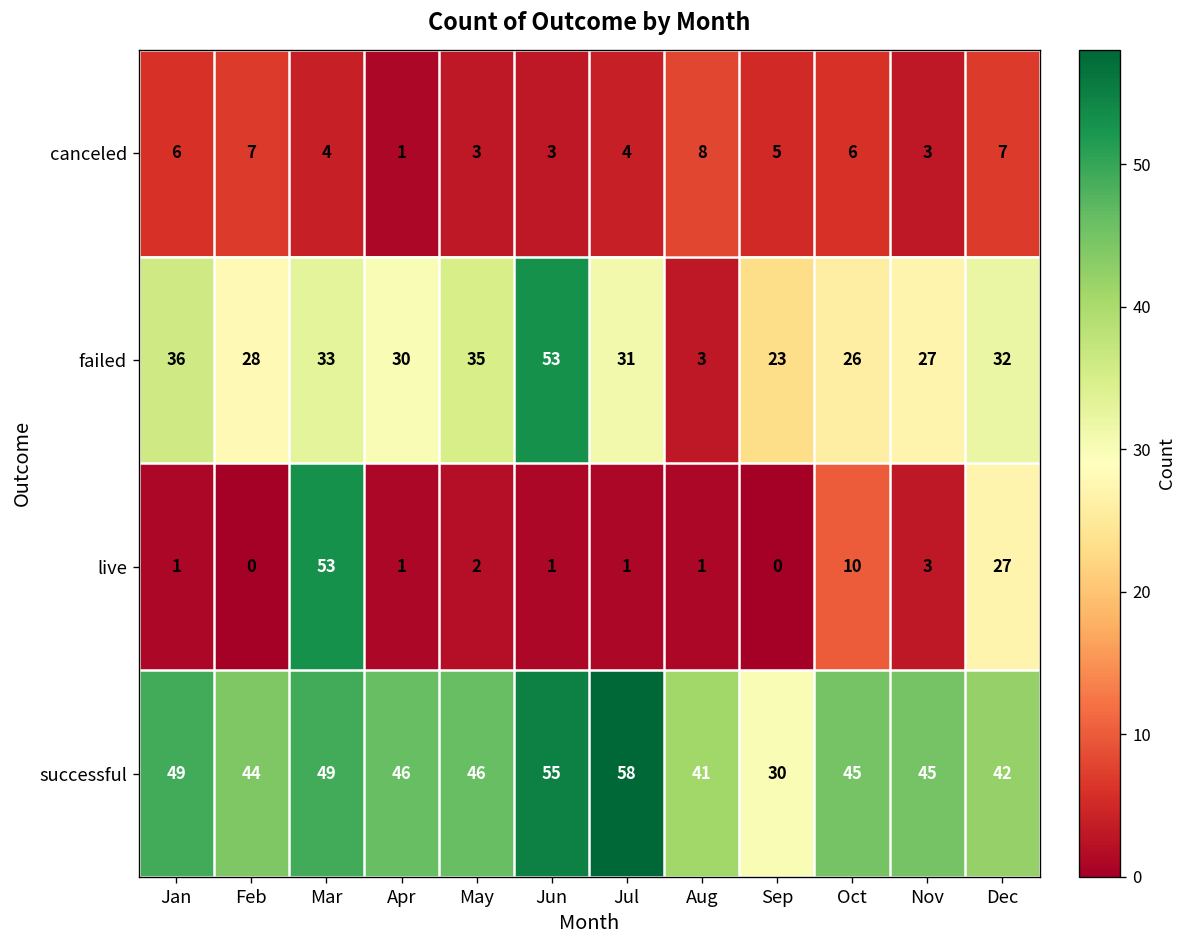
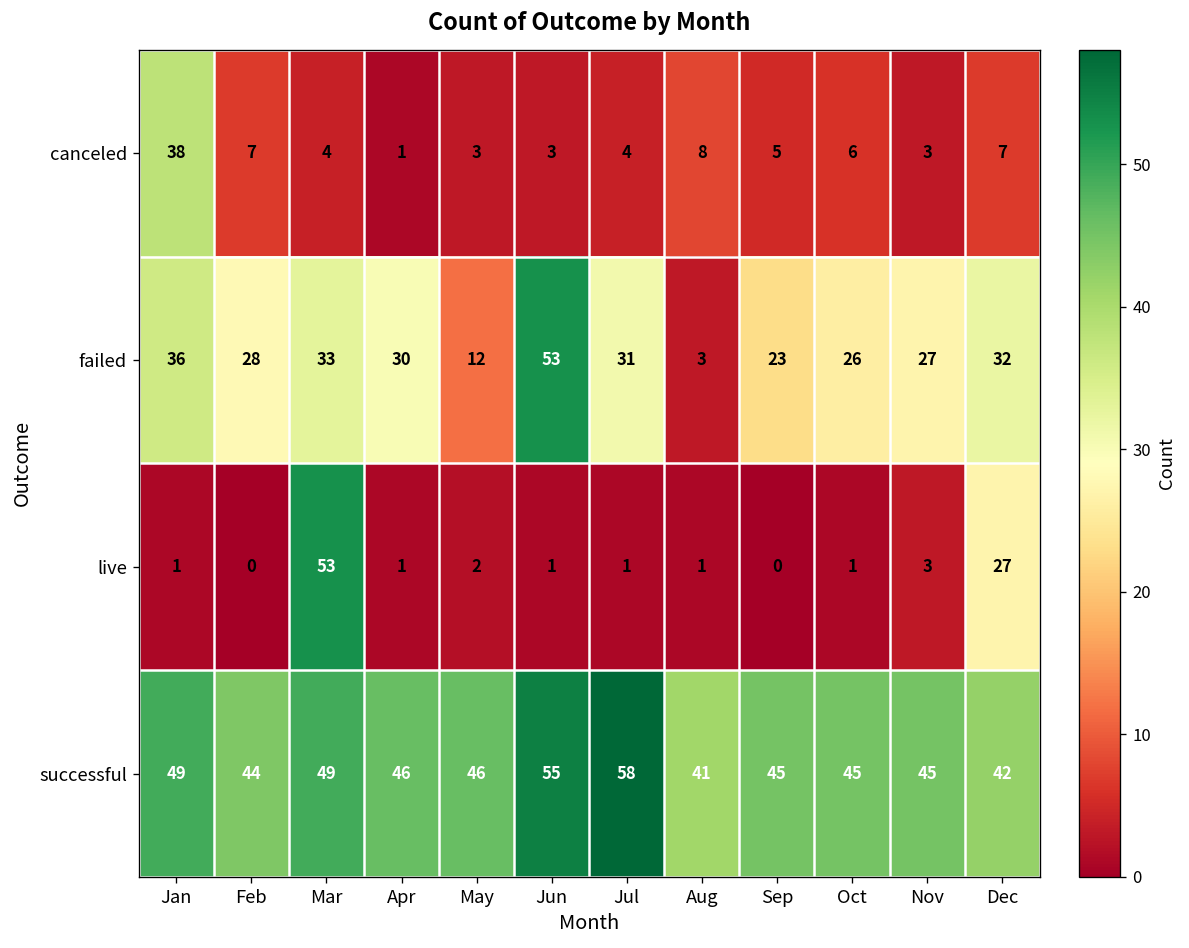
  {
    "canceled": {
-     "Jan": 6,
+     "Jan": 38,
      "Feb": 7,
      "Mar": 4,
      "Apr": 1,
      "May": 3,
      "Jun": 3,
      "Jul": 4,
      "Aug": 8,
      "Sep": 5,
      "Oct": 6,
      "Nov": 3,
      "Dec": 7
    },
    "failed": {
      "Jan": 36,
      "Feb": 28,
      "Mar": 33,
      "Apr": 30,
-     "May": 35,
+     "May": 12,
      "Jun": 53,
      "Jul": 31,
      "Aug": 3,
      "Sep": 23,
      "Oct": 26,
      "Nov": 27,
      "Dec": 32
    },
    "live": {
      "Jan": 1,
      "Feb": 0,
      "Mar": 53,
      "Apr": 1,
      "May": 2,
      "Jun": 1,
      "Jul": 1,
      "Aug": 1,
      "Sep": 0,
-     "Oct": 10,
+     "Oct": 1,
      "Nov": 3,
      "Dec": 27
    },
    "successful": {
      "Jan": 49,
      "Feb": 44,
      "Mar": 49,
      "Apr": 46,
      "May": 46,
      "Jun": 55,
      "Jul": 58,
      "Aug": 41,
-     "Sep": 30,
+     "Sep": 45,
      "Oct": 45,
      "Nov": 45,
      "Dec": 42
    }
  }
